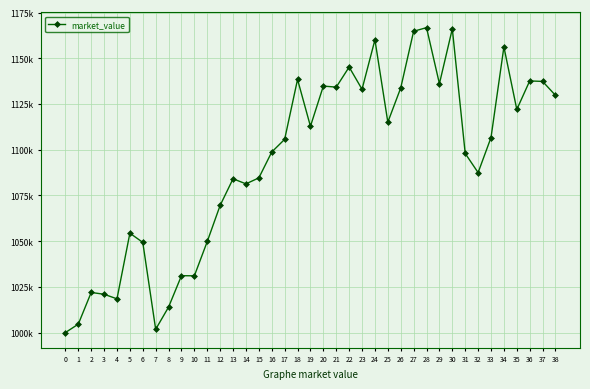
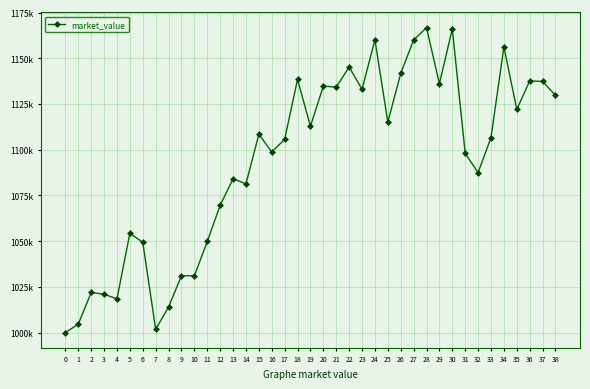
  {
    "0": 1000000,
    "1": 1005000,
    "2": 1022000,
    "3": 1021000,
    "4": 1018000,
    "5": 1054000,
    "6": 1049000,
    "7": 1002000,
    "8": 1014000,
    "9": 1031000,
    "10": 1031000,
    "11": 1050000,
    "12": 1070000,
    "13": 1084000,
    "14": 1081000,
-   "15": 1085000,
+   "15": 1108000,
    "16": 1099000,
    "17": 1106000,
    "18": 1138000,
    "19": 1113000,
    "20": 1135000,
    "21": 1134000,
    "22": 1145000,
    "23": 1133000,
    "24": 1160000,
    "25": 1115000,
-   "26": 1134000,
-   "27": 1165000,
+   "26": 1142000,
+   "27": 1160000,
    "28": 1167000,
    "29": 1136000,
    "30": 1166000,
    "31": 1098000,
    "32": 1087000,
    "33": 1107000,
    "34": 1156000,
    "35": 1122000,
    "36": 1138000,
    "37": 1137000,
    "38": 1130000
  }
